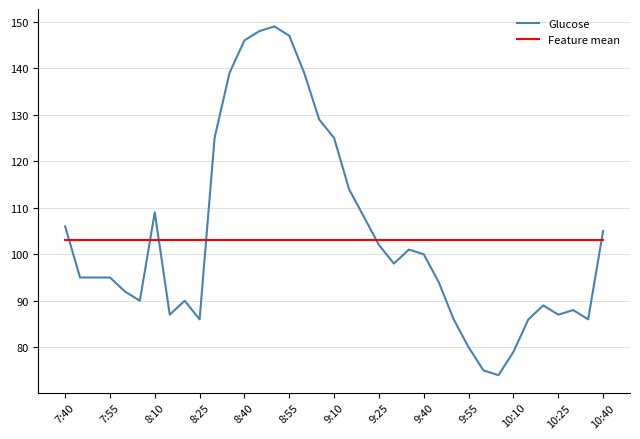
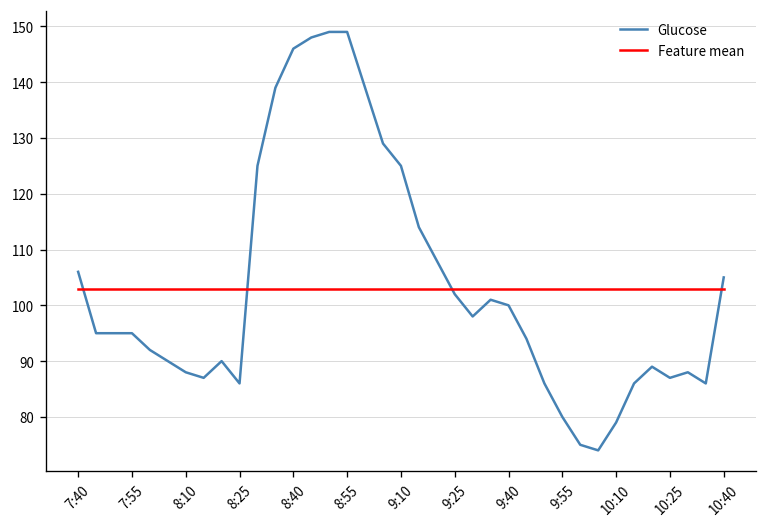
  {
    "Glucose": {
      "7:40": 106,
      "7:55": 95,
-     "8:10": 109,
+     "8:10": 88,
      "8:25": 86,
      "8:40": 146,
-     "8:55": 147,
+     "8:55": 149,
      "9:10": 125,
      "9:25": 102,
      "9:40": 100,
      "9:55": 80,
      "10:10": 79,
      "10:25": 87,
      "10:40": 105
    },
    "Feature mean": {
      "7:40": 103,
      "7:55": 103,
      "8:10": 103,
      "8:25": 103,
      "8:40": 103,
      "8:55": 103,
      "9:10": 103,
      "9:25": 103,
      "9:40": 103,
      "9:55": 103,
      "10:10": 103,
      "10:25": 103,
      "10:40": 103
    }
  }
